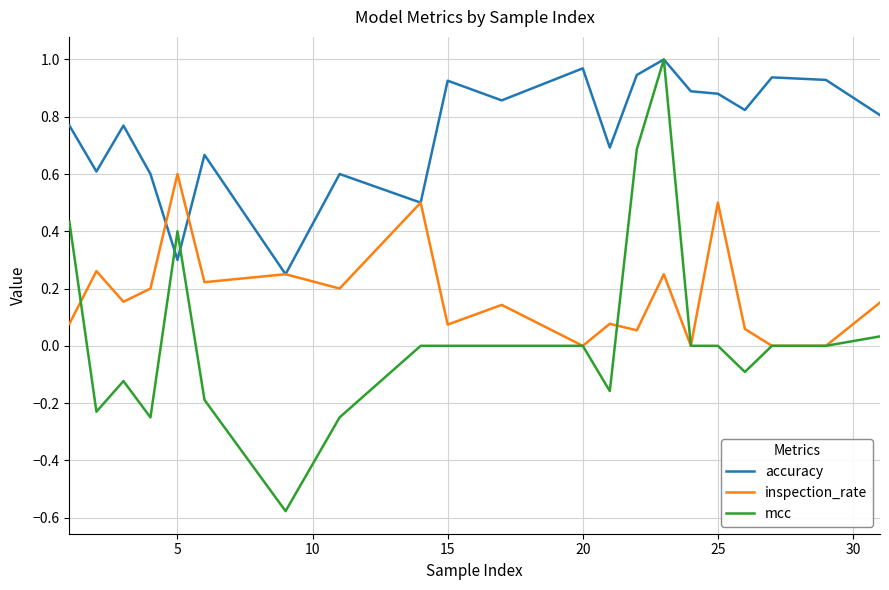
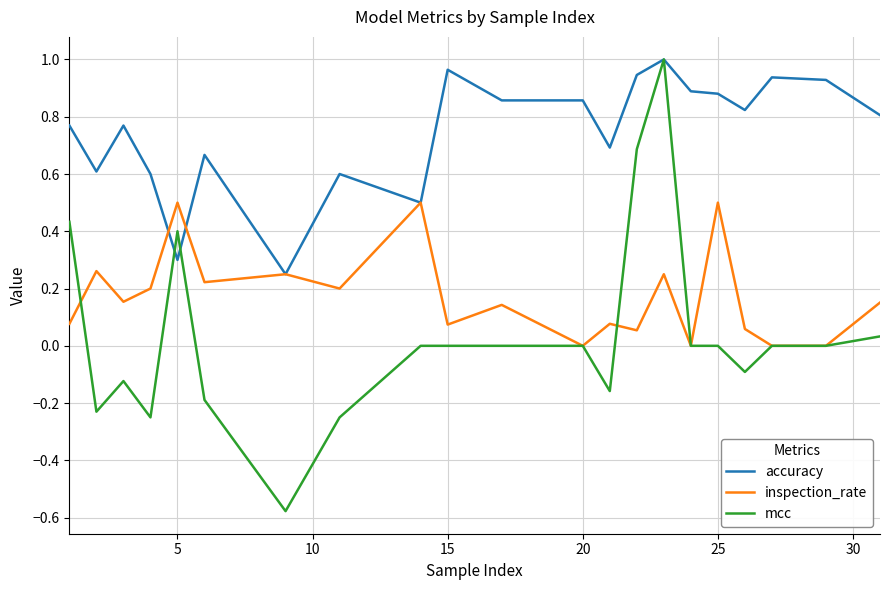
  {
    "accuracy": {
      "5": 0.30,
-     "15": 0.93,
-     "20": 0.97,
+     "15": 0.96,
+     "20": 0.86,
      "25": 0.88
    },
    "inspection_rate": {
-     "5": 0.6,
+     "5": 0.5,
      "15": 0.07,
      "25": 0.5
    },
    "mcc": {
      "5": 0.40,
      "15": 0.00,
      "25": 0.00
    }
  }
